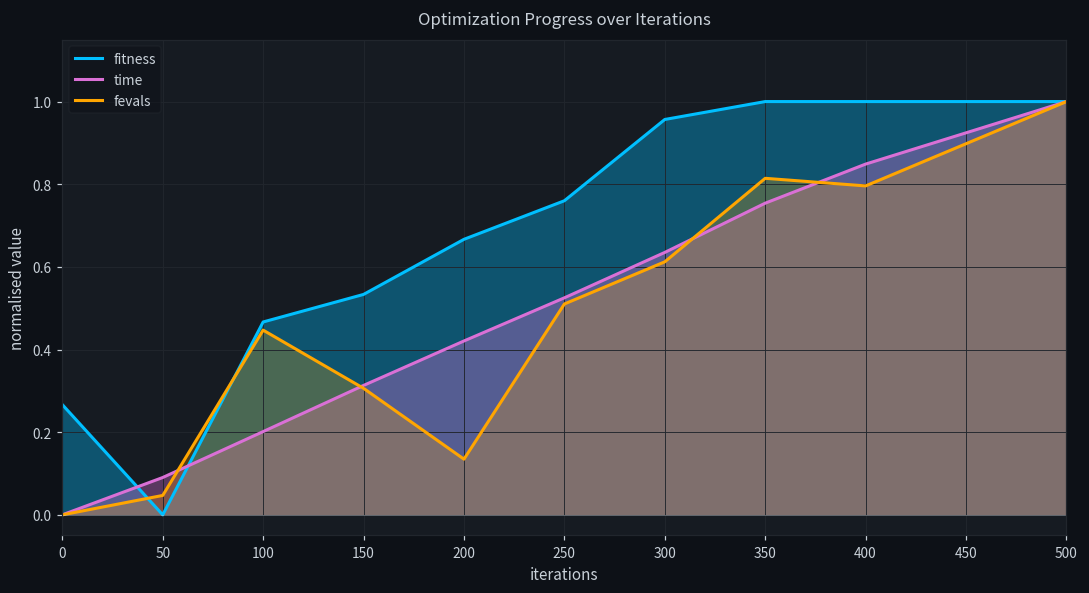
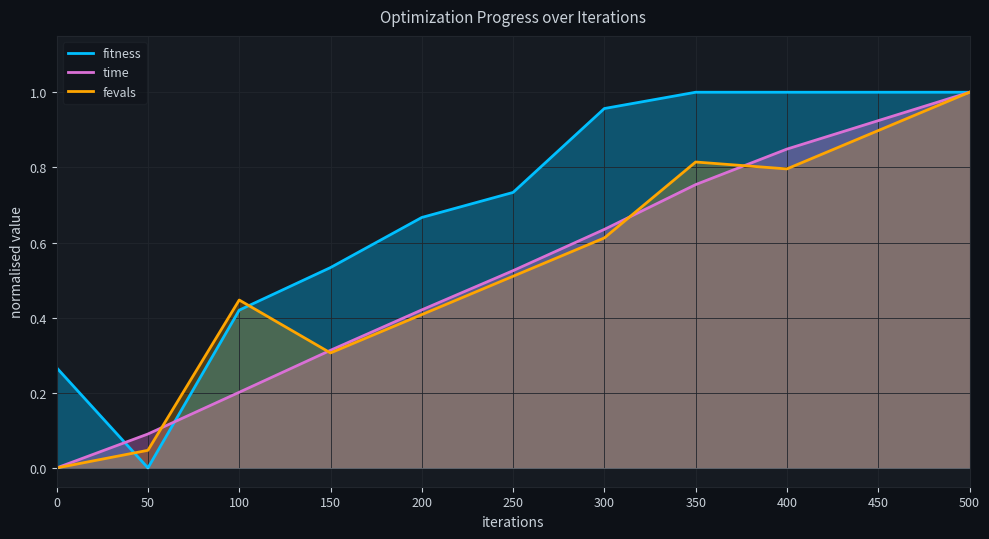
  {
    "fitness": {
      "0": 0.27,
      "50": 0.00,
-     "100": 0.47,
+     "100": 0.42,
      "150": 0.53,
      "200": 0.67,
-     "250": 0.76,
+     "250": 0.73,
      "300": 0.96,
      "350": 1.00,
      "400": 1.00,
      "450": 1.00
    },
    "time": {
      "50": 0.09,
      "100": 0.20,
      "150": 0.31,
      "200": 0.42,
      "250": 0.53,
      "300": 0.63,
      "350": 0.75,
      "400": 0.85,
      "450": 0.92
    },
    "fevals": {
      "50": 0.05,
      "100": 0.45,
      "150": 0.31,
-     "200": 0.13,
+     "200": 0.41,
      "250": 0.51,
      "300": 0.61,
      "350": 0.81,
      "400": 0.80,
      "450": 0.90
    }
  }
